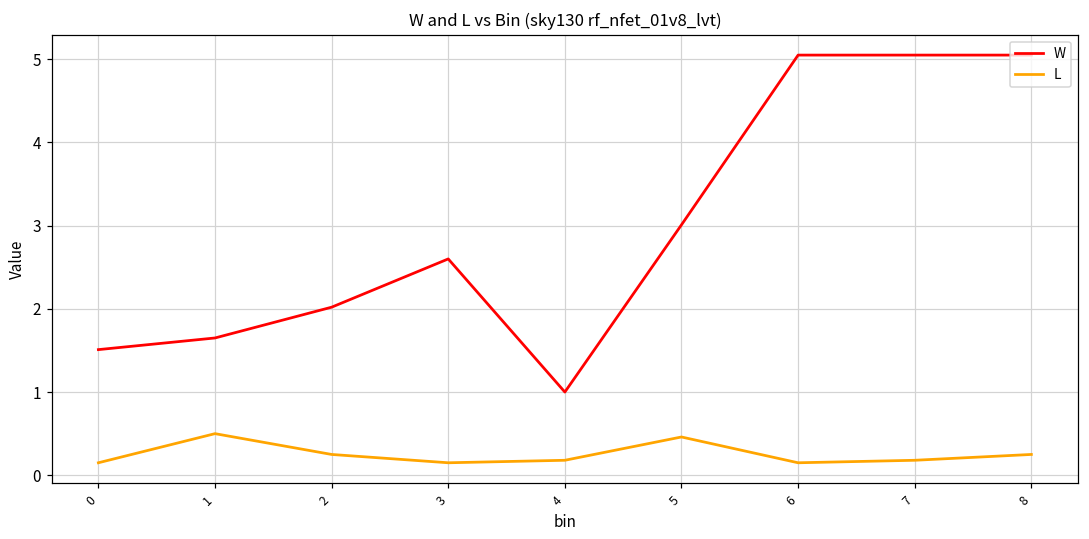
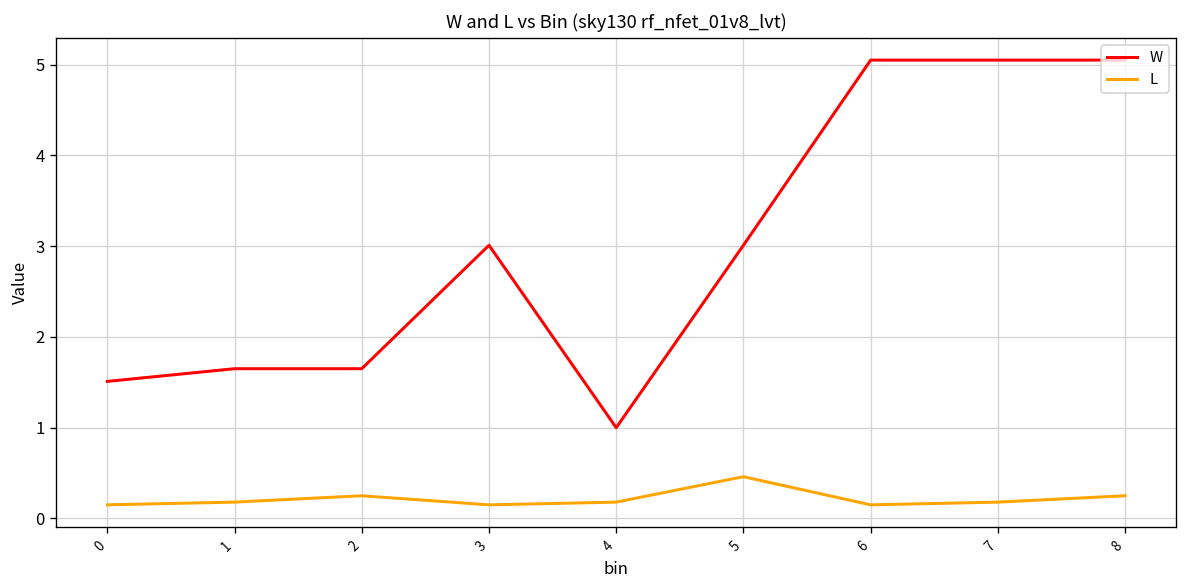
  {
    "W": {
      "0": 1.5,
      "1": 1.7,
-     "2": 2.0,
-     "3": 2.6,
+     "2": 1.7,
+     "3": 3.0,
      "4": 1.0,
      "5": 3.0,
      "6": 5.1,
      "7": 5.1
    },
    "L": {
      "0": 0.2,
-     "1": 0.5,
+     "1": 0.2,
      "2": 0.3,
      "3": 0.2,
      "4": 0.2,
      "5": 0.5,
      "6": 0.2,
      "7": 0.2,
      "8": 0.3
    }
  }
